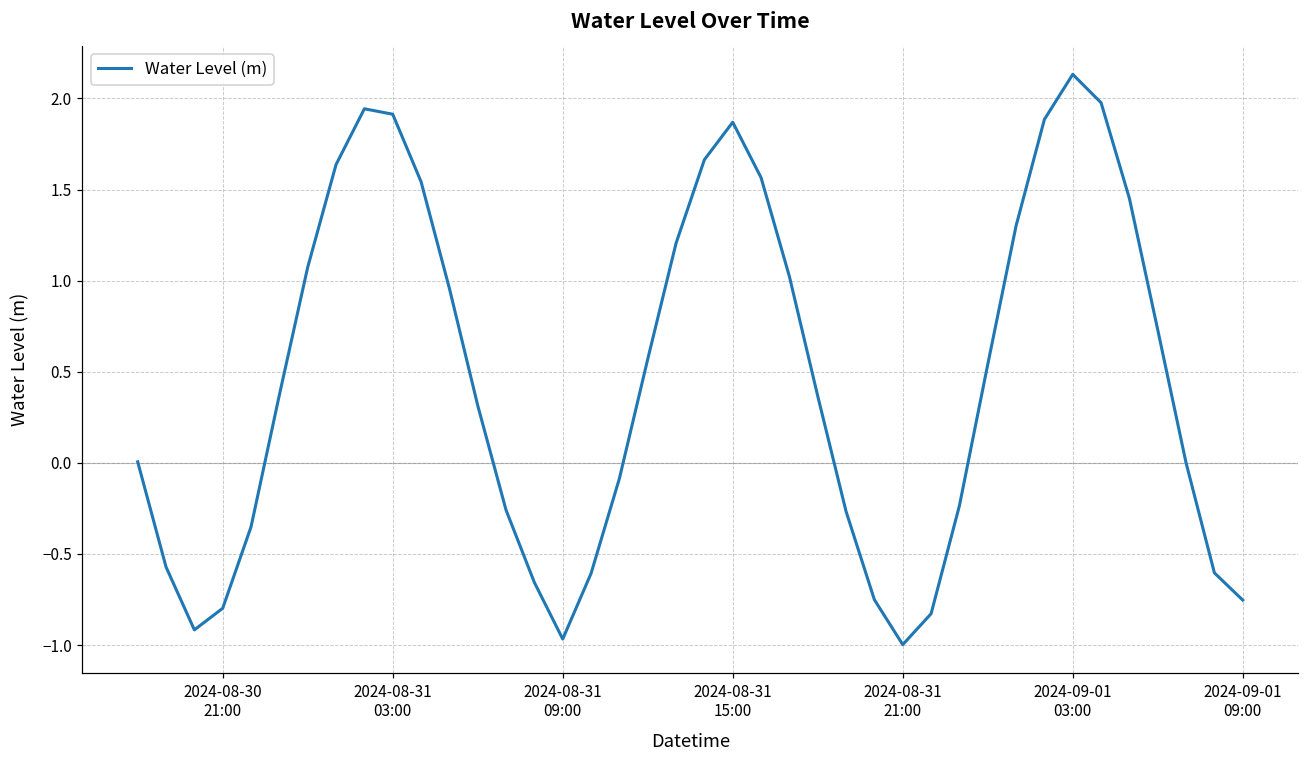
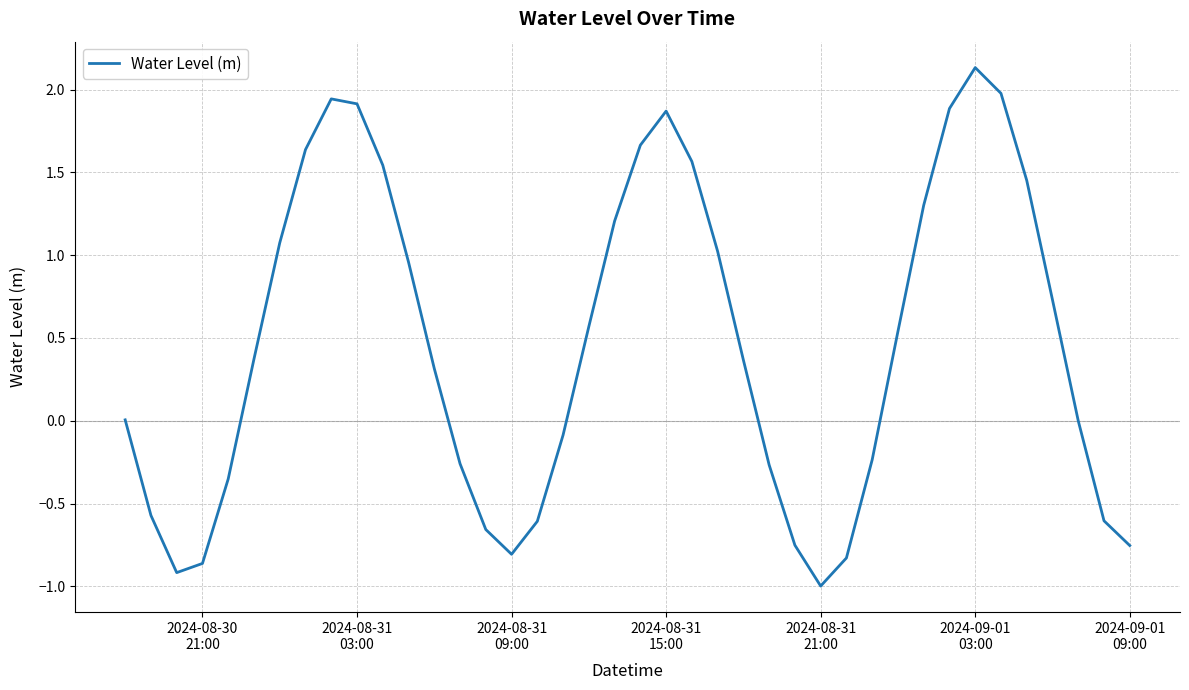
  {
-   "2024-08-30 21:00": -0.80,
+   "2024-08-30 21:00": -0.86,
    "2024-08-31 03:00": 1.91,
-   "2024-08-31 09:00": -0.97,
+   "2024-08-31 09:00": -0.81,
    "2024-08-31 15:00": 1.87,
    "2024-08-31 21:00": -1.00,
    "2024-09-01 03:00": 2.13,
    "2024-09-01 09:00": -0.75
  }
